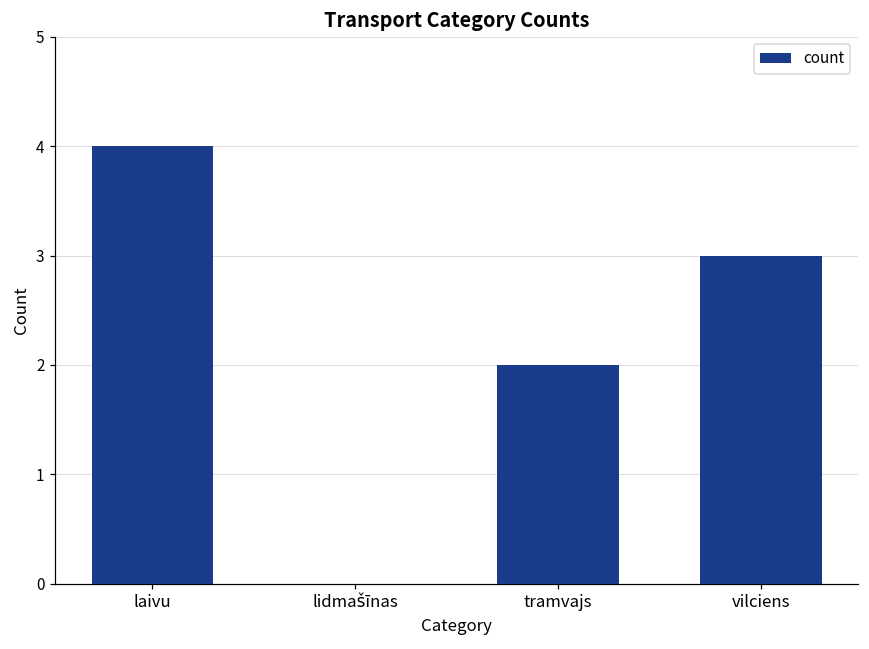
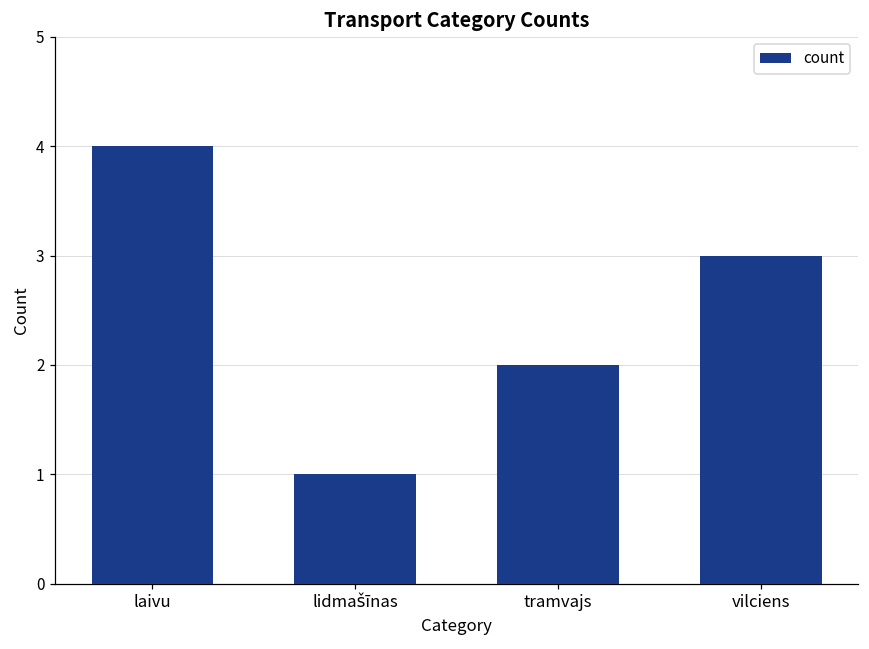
  {
    "laivu": 4,
-   "lidmašīnas": 0,
+   "lidmašīnas": 1,
    "tramvajs": 2,
    "vilciens": 3
  }
